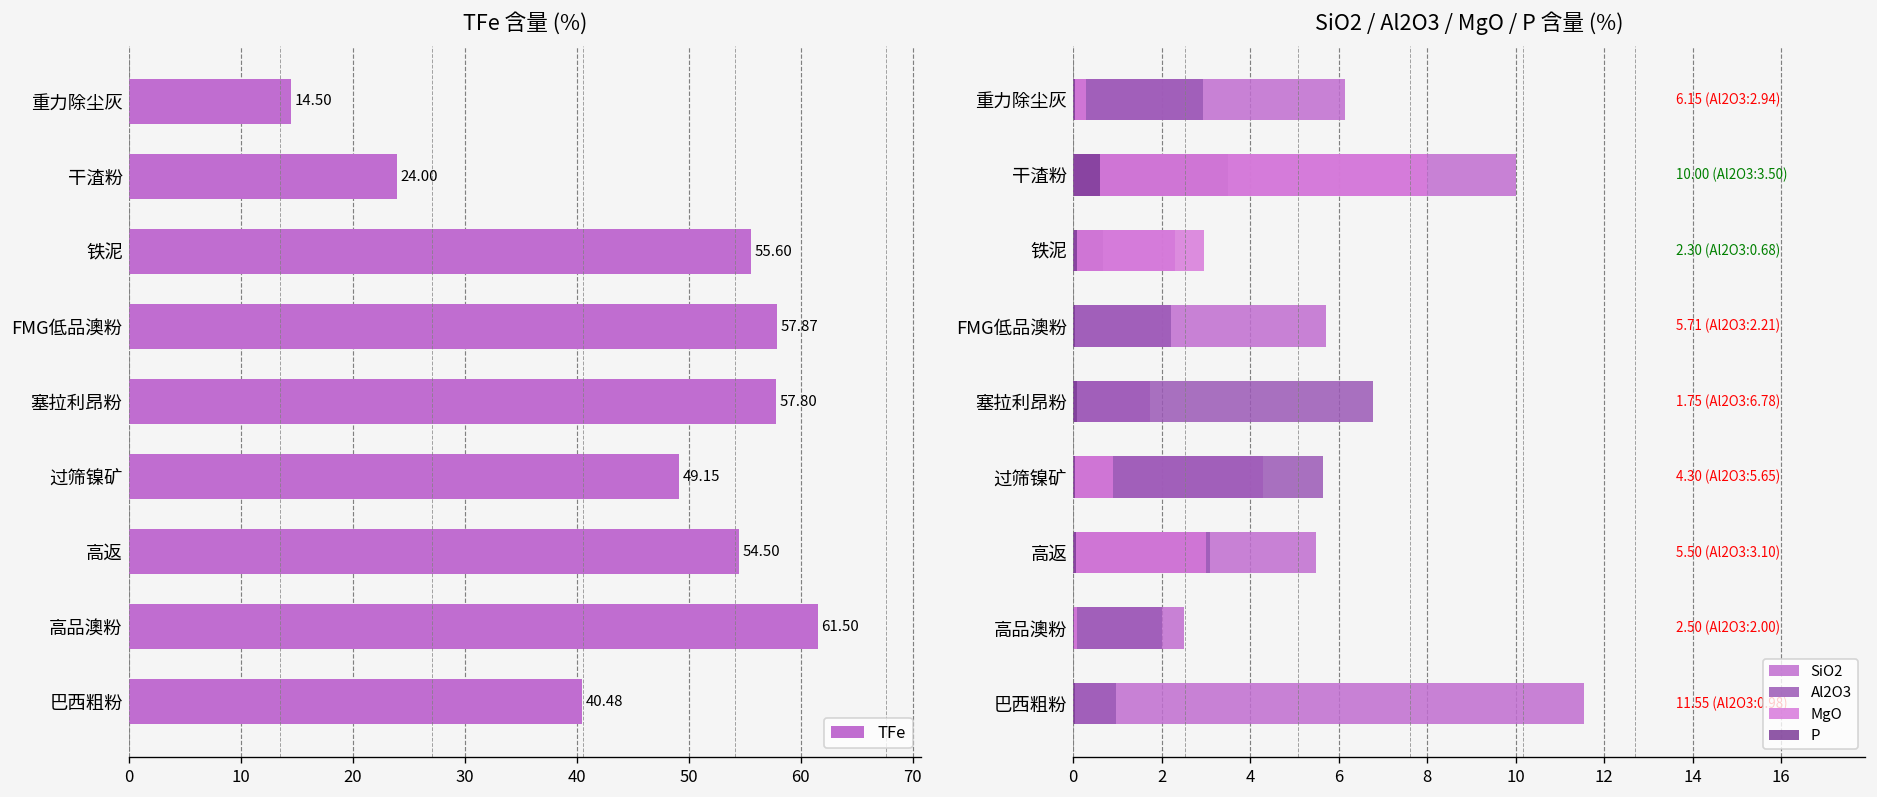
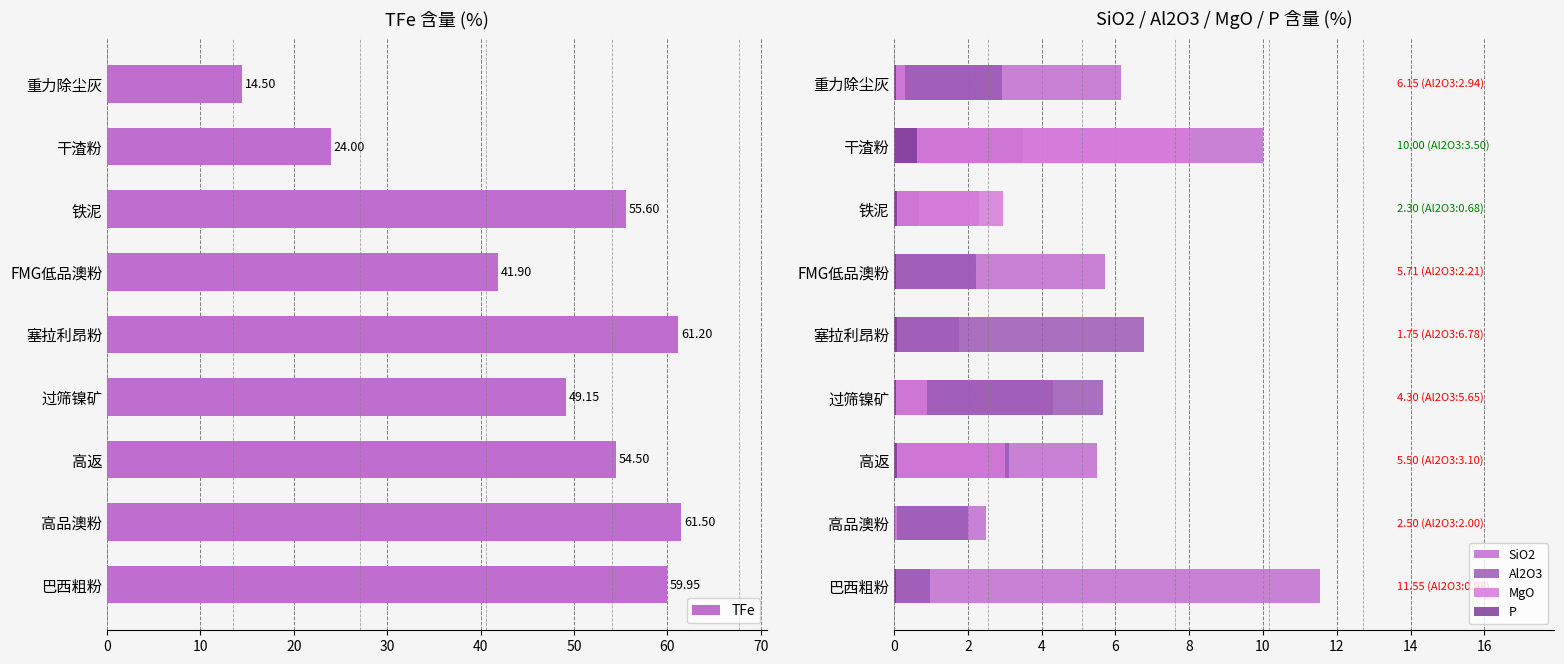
  {
    "TFe 含量 (%)": {
      "重力除尘灰": 14.50,
      "干渣粉": 24.00,
      "铁泥": 55.60,
-     "FMG低品澳粉": 57.87,
-     "塞拉利昂粉": 57.80,
+     "FMG低品澳粉": 41.90,
+     "塞拉利昂粉": 61.20,
      "过筛镍矿": 49.15,
      "高返": 54.50,
      "高品澳粉": 61.50,
-     "巴西粗粉": 40.48
+     "巴西粗粉": 59.95
    }
  }
